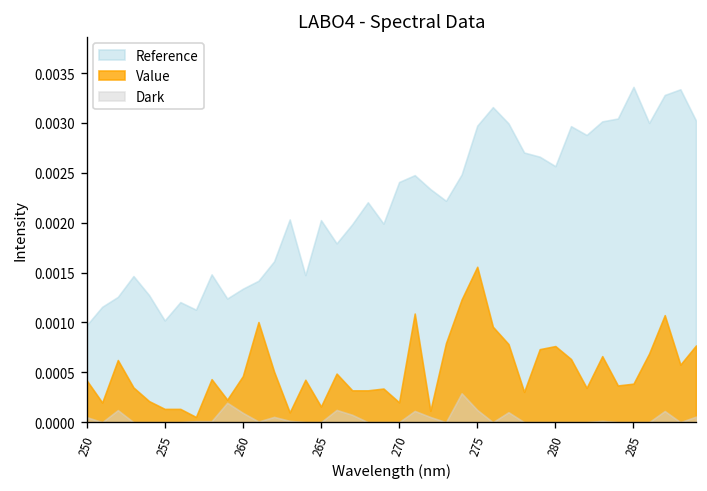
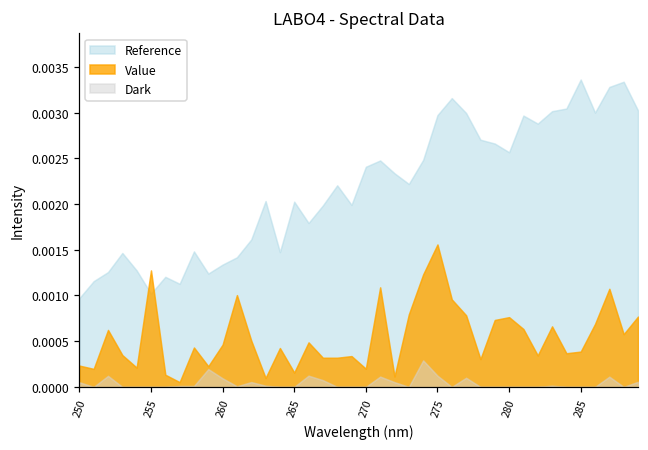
  {
    "Value": {
-     "250": 0.0004,
-     "255": 0.0001,
+     "250": 0.0002,
+     "255": 0.0013,
      "260": 0.0005,
      "265": 0.0002,
      "270": 0.0002,
      "275": 0.0016,
      "280": 0.0008,
      "285": 0.0004
    }
  }
